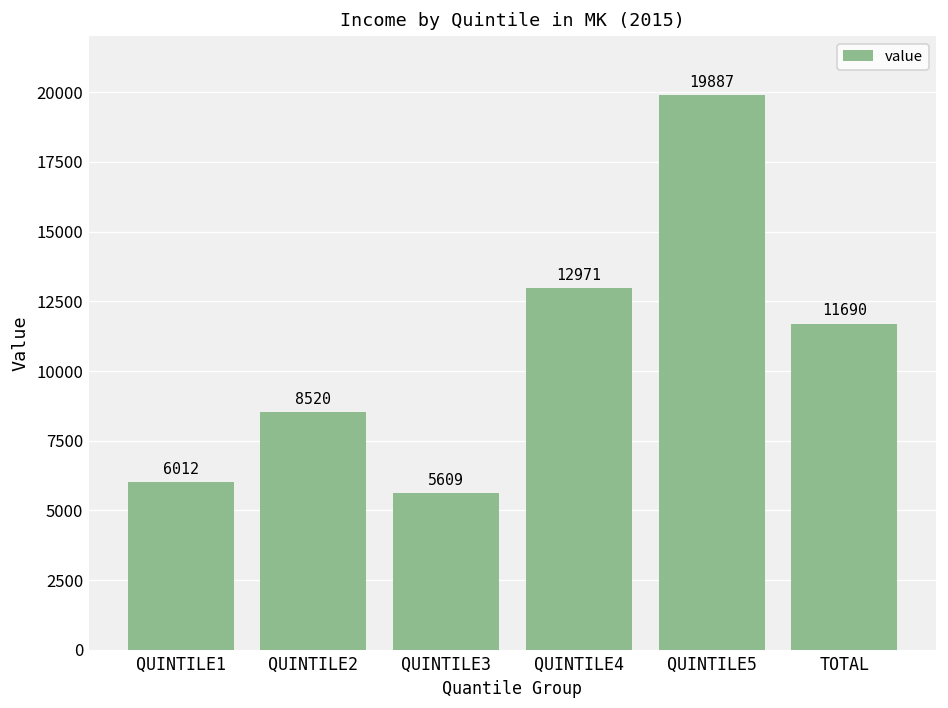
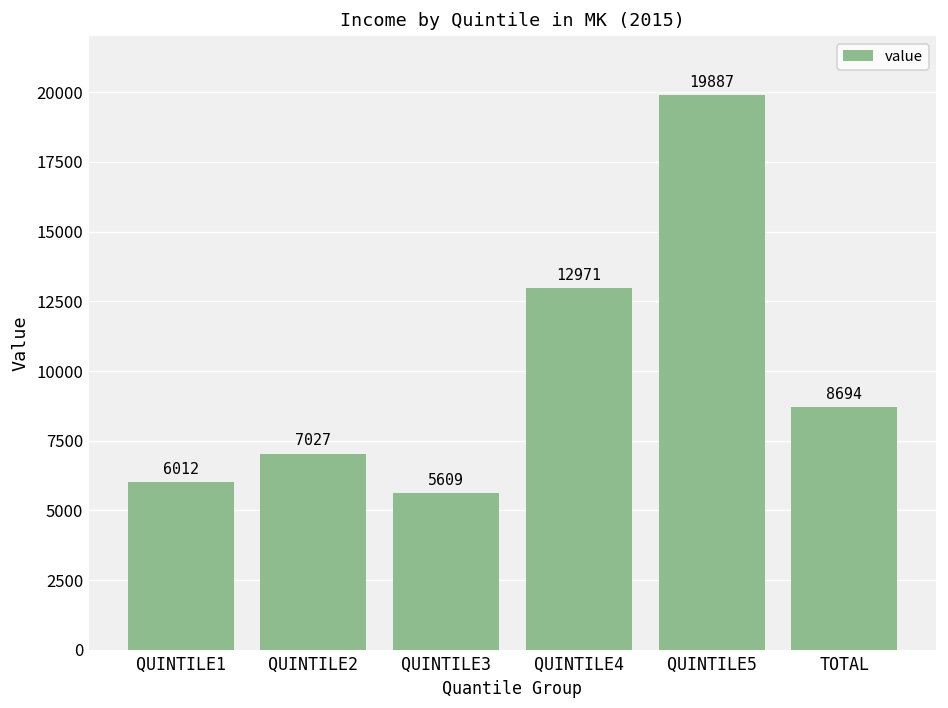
  {
    "QUINTILE1": 6012,
-   "QUINTILE2": 8520,
+   "QUINTILE2": 7027,
    "QUINTILE3": 5609,
    "QUINTILE4": 12971,
    "QUINTILE5": 19887,
-   "TOTAL": 11690
+   "TOTAL": 8694
  }
